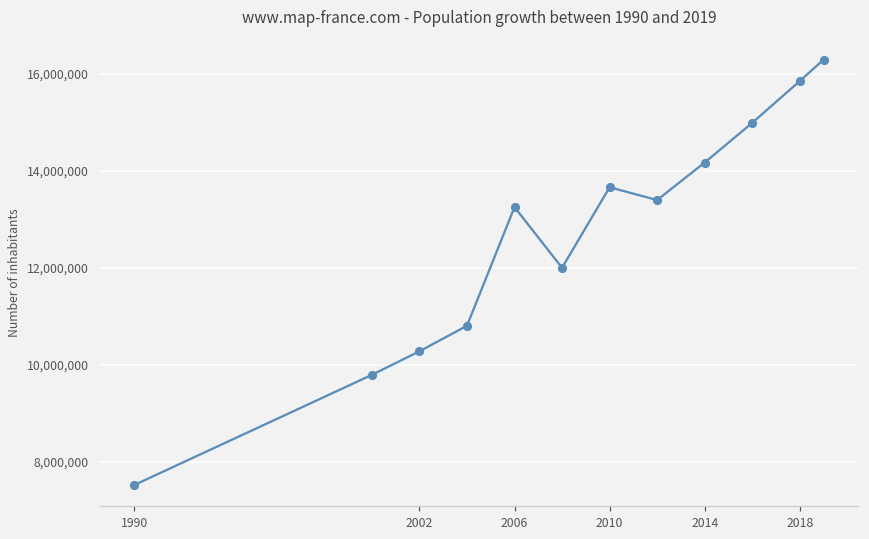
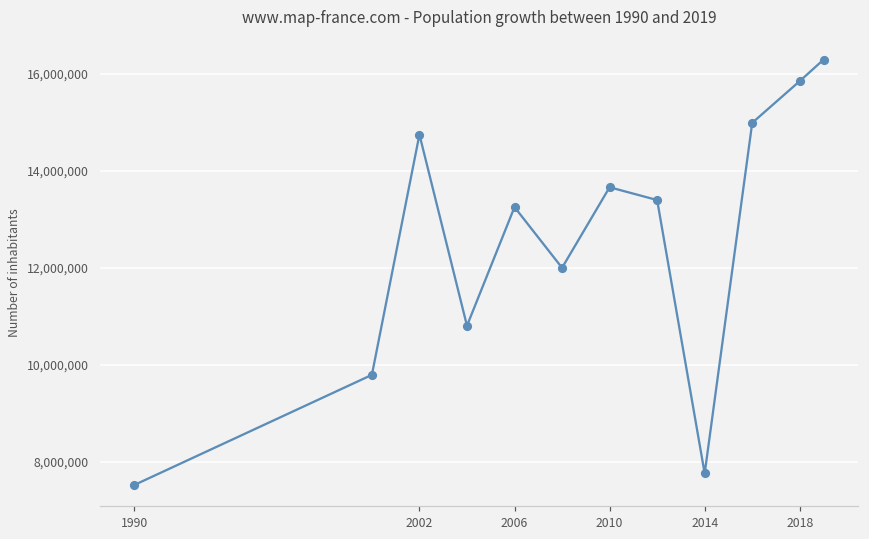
  {
    "1990": "7,500,000",
-   "2002": "10,300,000",
+   "2002": "14,800,000",
    "2006": "13,300,000",
    "2010": "13,700,000",
-   "2014": "14,200,000",
+   "2014": "7,800,000",
    "2018": "15,900,000"
  }
